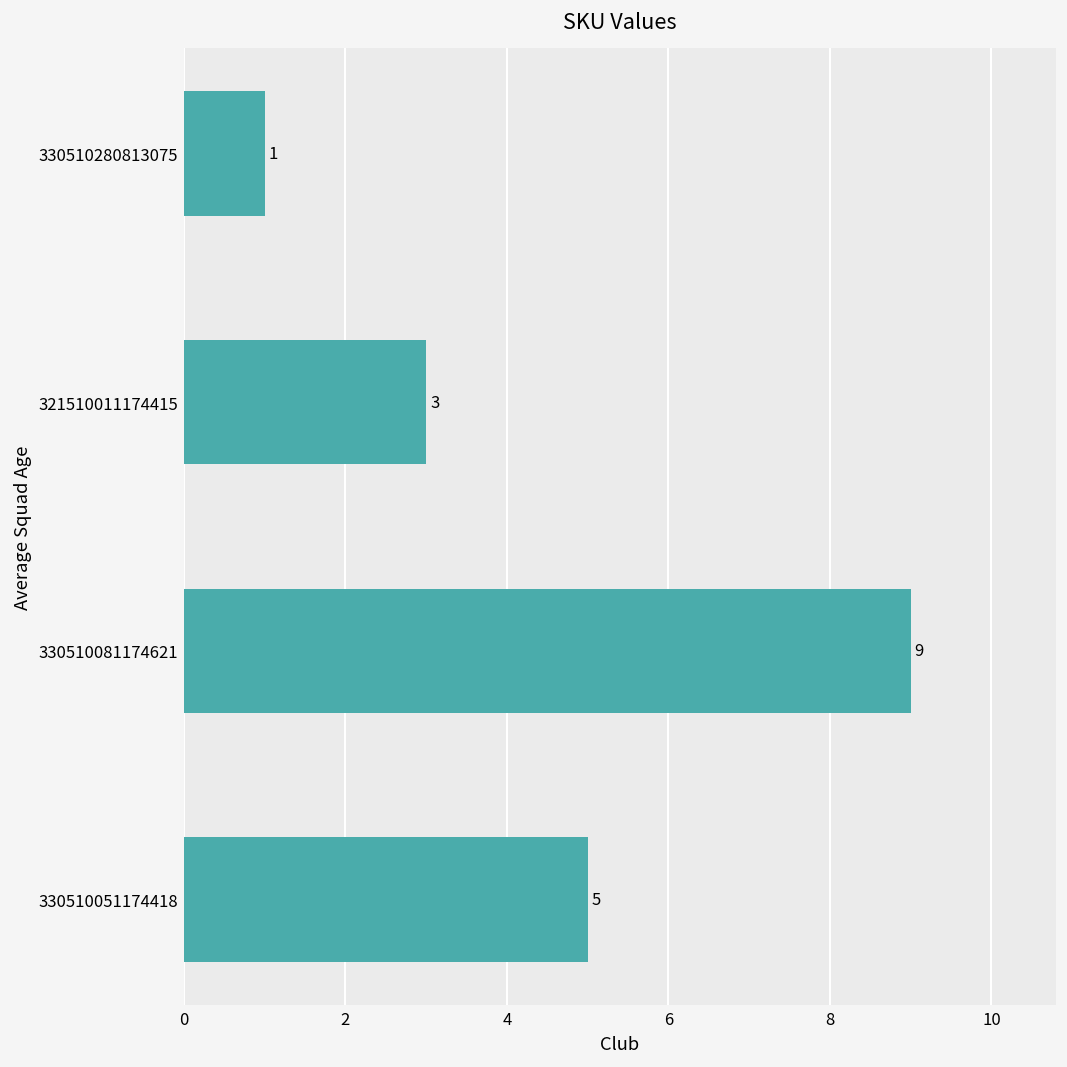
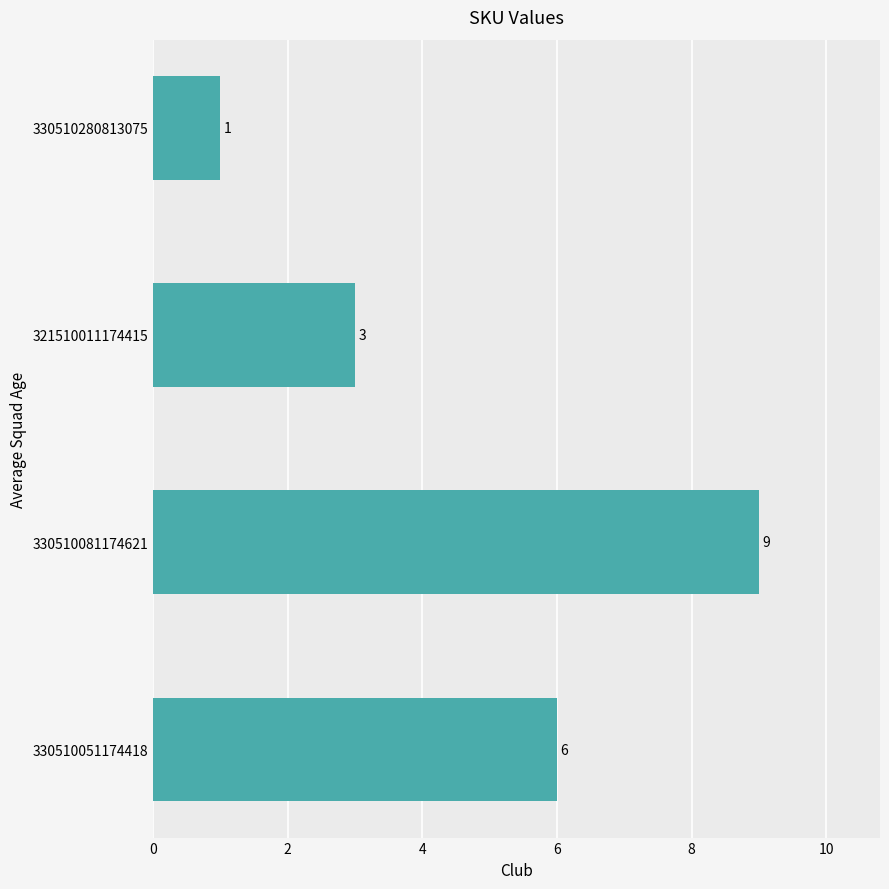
  {
    "330510280813075": 1,
    "321510011174415": 3,
    "330510081174621": 9,
-   "330510051174418": 5
+   "330510051174418": 6
  }
